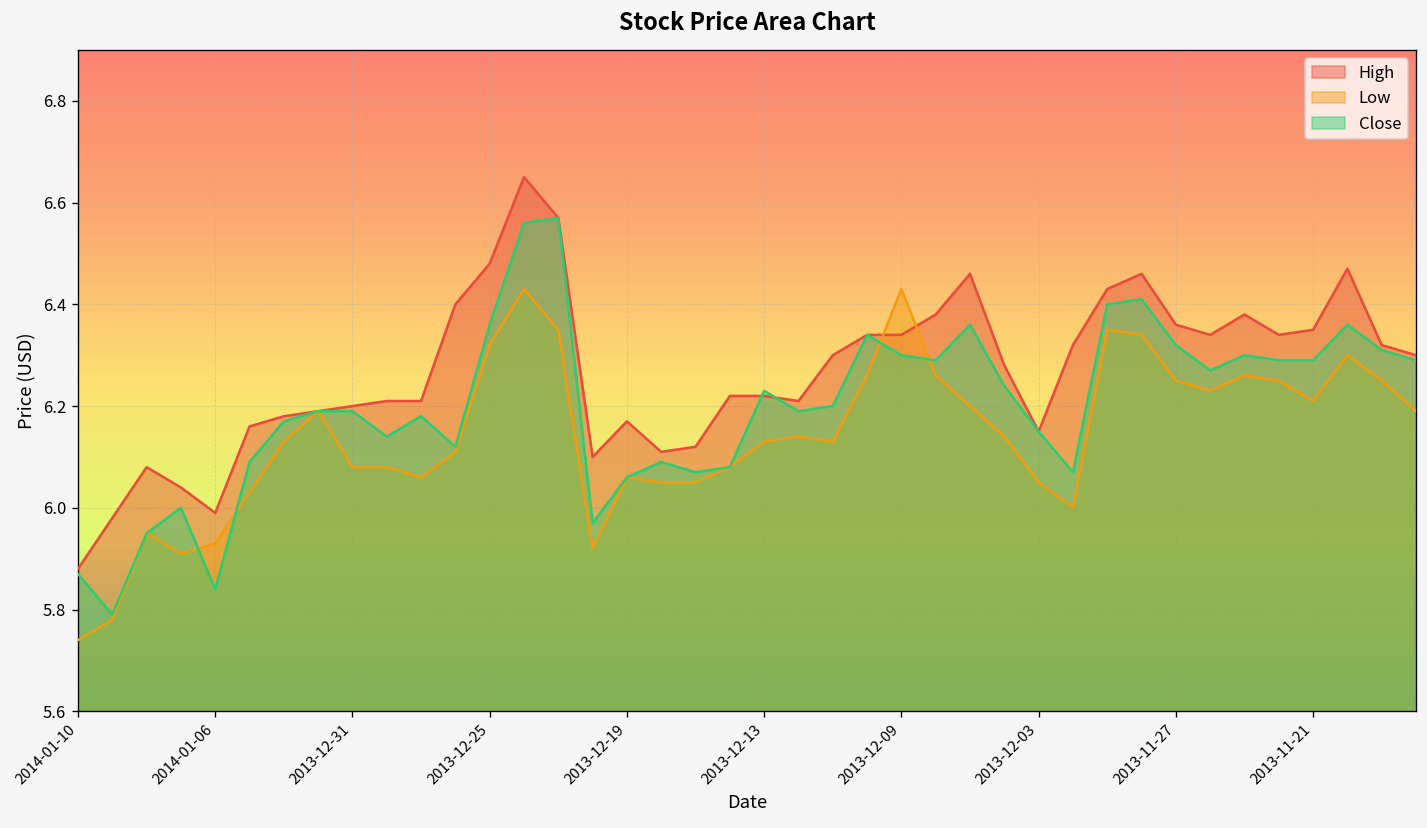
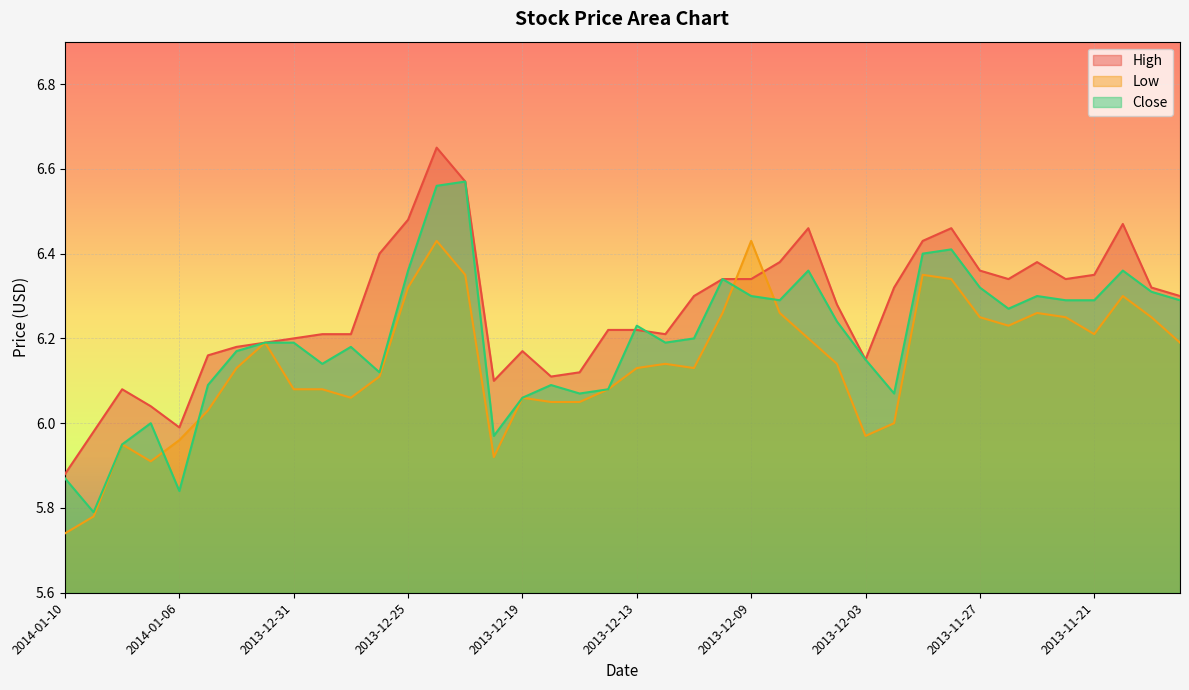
  {
    "High": {
      "2014-01-10": 5.88,
      "2014-01-06": 5.99,
      "2013-12-31": 6.20,
      "2013-12-25": 6.48,
      "2013-12-19": 6.17,
      "2013-12-13": 6.22,
      "2013-12-09": 6.34,
      "2013-11-27": 6.36,
      "2013-11-21": 6.35
    },
    "Low": {
      "2014-01-10": 5.74,
-     "2014-01-06": 5.93,
+     "2014-01-06": 5.96,
      "2013-12-31": 6.08,
      "2013-12-25": 6.32,
      "2013-12-13": 6.13,
      "2013-12-09": 6.43,
-     "2013-12-03": 6.05,
+     "2013-12-03": 5.97,
      "2013-11-27": 6.25,
      "2013-11-21": 6.21
    },
    "Close": {
      "2014-01-10": 5.87,
      "2014-01-06": 5.84,
      "2013-12-31": 6.19,
      "2013-12-25": 6.36,
      "2013-12-13": 6.23,
      "2013-12-09": 6.30,
      "2013-11-27": 6.32,
      "2013-11-21": 6.29
    }
  }
